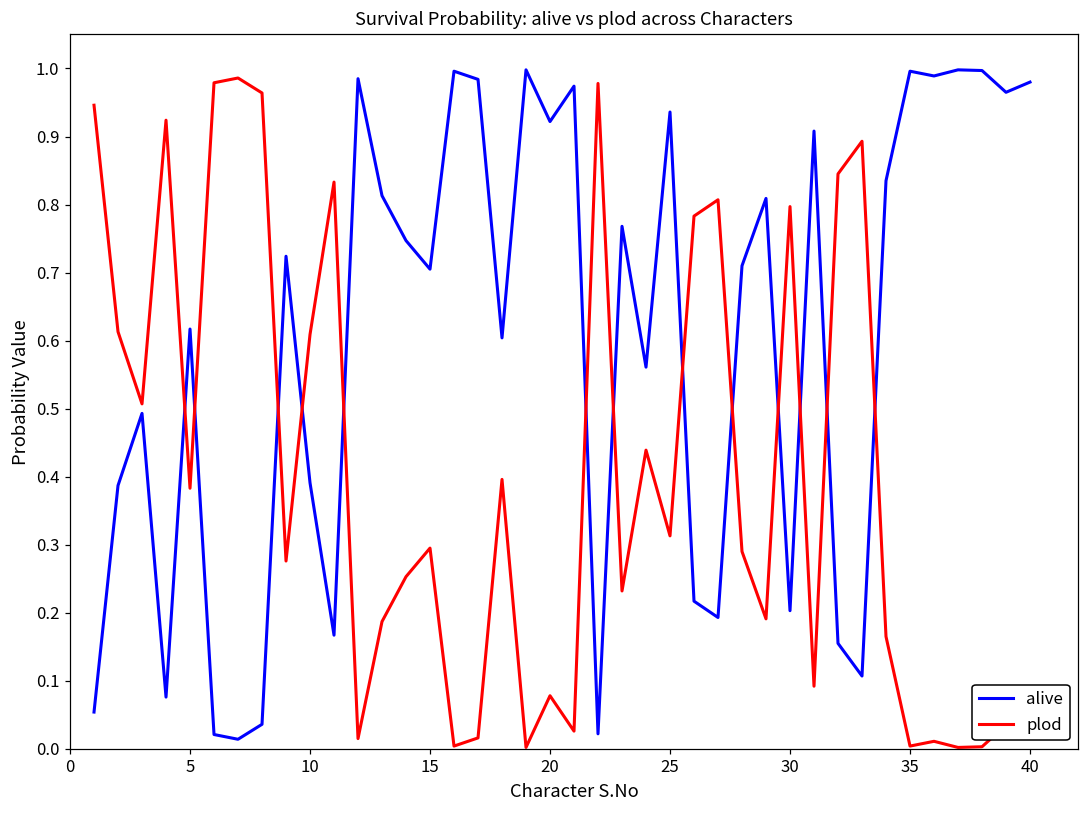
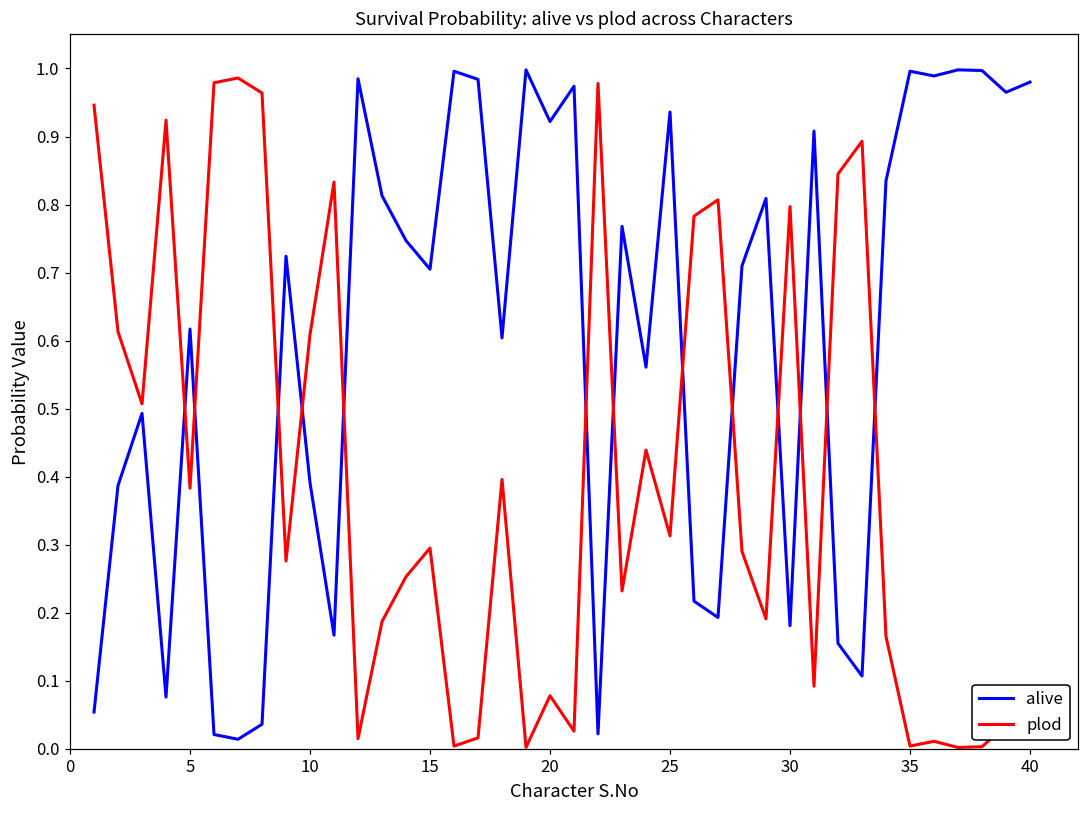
  {
    "alive": {
      "5": 0.62,
      "10": 0.39,
      "15": 0.71,
      "20": 0.92,
      "25": 0.94,
-     "30": 0.20,
+     "30": 0.18,
      "35": 1.00,
      "40": 0.98
    },
    "plod": {
      "5": 0.38,
      "10": 0.61,
      "15": 0.30,
      "20": 0.08,
      "25": 0.31,
      "30": 0.80,
      "35": 0.00
    }
  }
